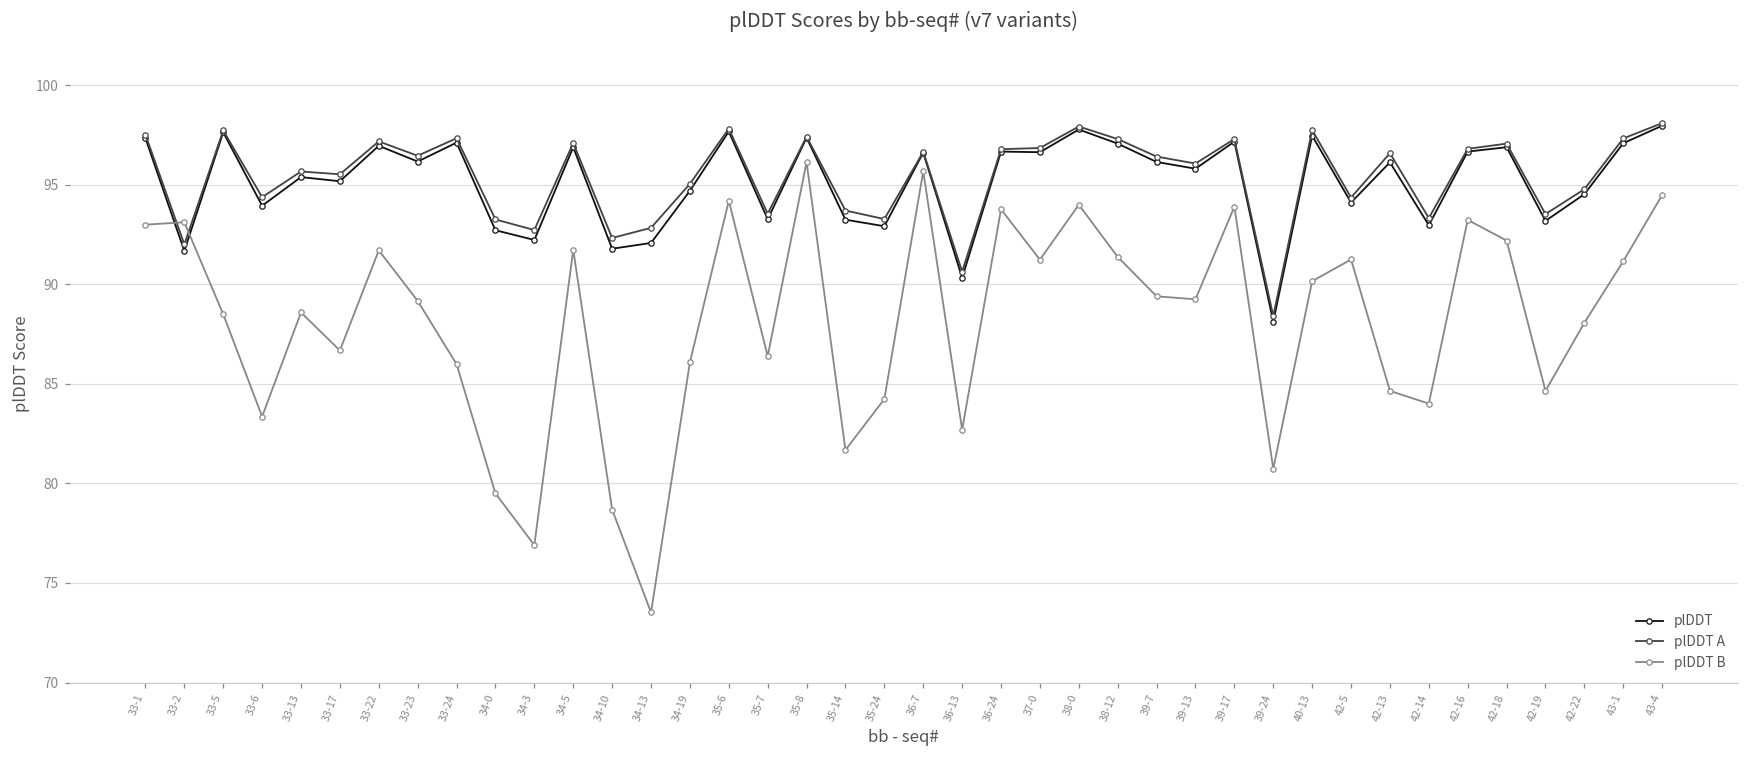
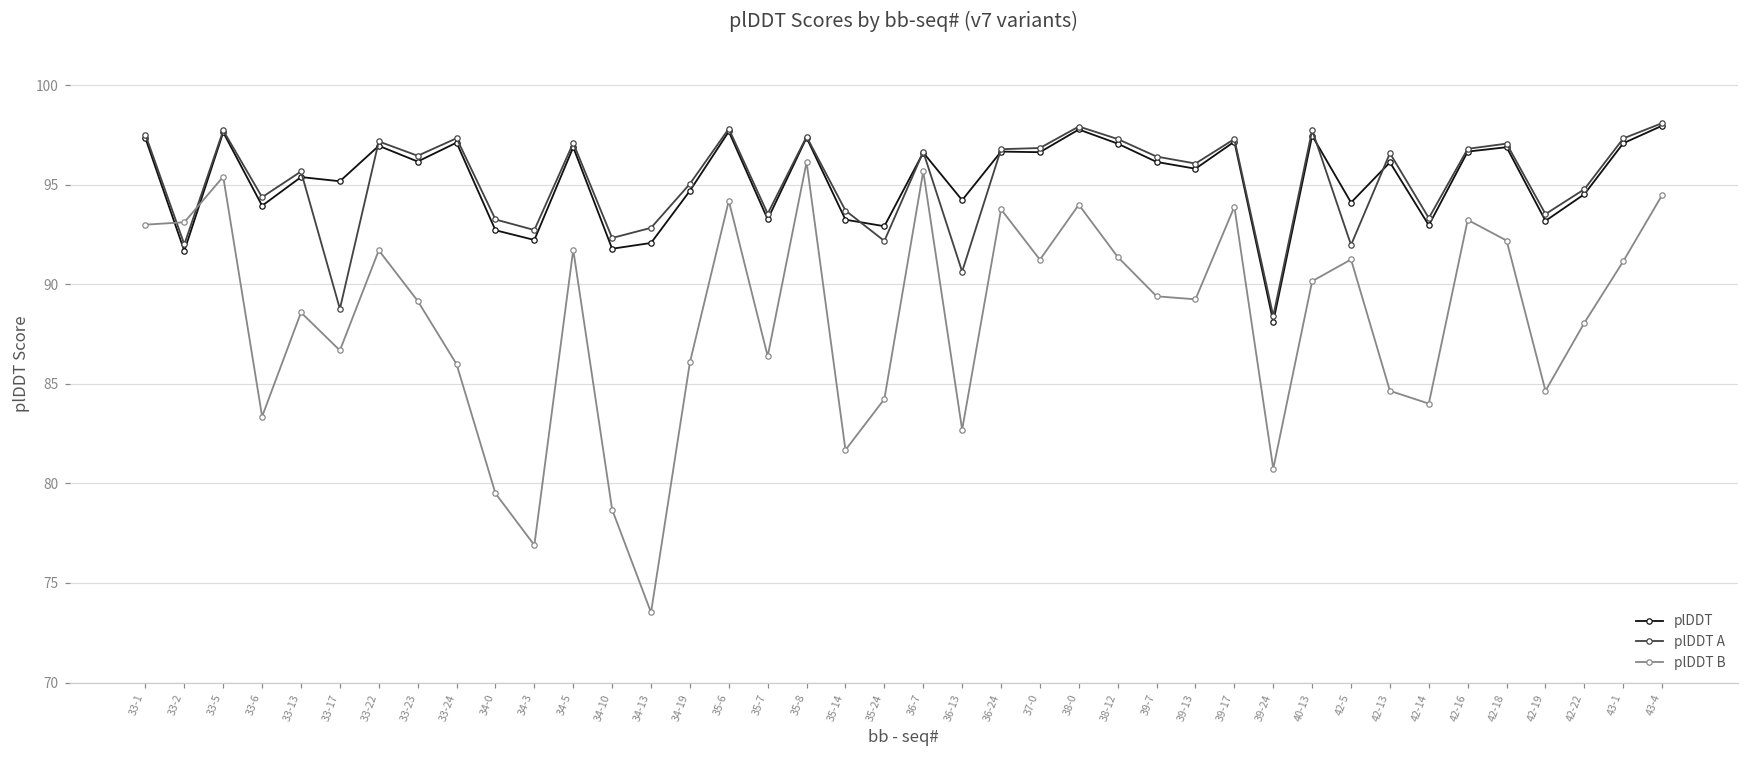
  {
    "plDDT": {
      "33-1": 97.3,
      "33-2": 91.7,
      "33-6": 94.0,
      "33-13": 95.4,
      "33-17": 95.2,
      "33-22": 97.0,
      "33-23": 96.2,
      "33-24": 97.1,
      "34-0": 92.7,
      "34-3": 92.2,
      "34-5": 96.9,
      "34-10": 91.8,
      "34-13": 92.1,
      "34-19": 94.7,
      "35-7": 93.3,
      "35-14": 93.3,
      "35-24": 92.9,
-     "36-13": 90.3,
+     "36-13": 94.2,
      "37-0": 96.6,
      "38-0": 97.8,
      "38-12": 97.1,
      "39-7": 96.2,
      "39-13": 95.8,
      "39-24": 88.1,
      "40-13": 97.5,
      "42-5": 94.1,
      "42-13": 96.1,
      "42-14": 93.0,
      "42-18": 96.9,
      "42-19": 93.2,
      "42-22": 94.5,
      "43-1": 97.1
    },
    "plDDT A": {
      "33-1": 97.5,
      "33-2": 92.0,
      "33-6": 94.4,
      "33-13": 95.7,
-     "33-17": 95.5,
+     "33-17": 88.8,
      "33-22": 97.2,
      "33-23": 96.5,
      "33-24": 97.3,
      "34-0": 93.3,
      "34-3": 92.7,
      "34-5": 97.1,
      "34-10": 92.3,
      "34-13": 92.8,
      "34-19": 95.1,
      "35-7": 93.6,
      "35-14": 93.7,
-     "35-24": 93.3,
+     "35-24": 92.2,
      "36-13": 90.6,
      "37-0": 96.9,
      "38-0": 97.9,
      "38-12": 97.3,
      "39-7": 96.4,
      "39-13": 96.1,
      "39-24": 88.4,
      "40-13": 97.8,
-     "42-5": 94.4,
+     "42-5": 92.0,
      "42-13": 96.6,
      "42-14": 93.3,
      "42-18": 97.1,
      "42-19": 93.5,
      "42-22": 94.8,
      "43-1": 97.3
    },
    "plDDT B": {
      "33-1": 93.0,
      "33-2": 93.1,
-     "33-5": 88.5,
+     "33-5": 95.4,
      "33-6": 83.4,
      "33-13": 88.6,
      "33-17": 86.7,
      "33-22": 91.7,
      "33-23": 89.2,
      "33-24": 86.0,
      "34-0": 79.5,
      "34-3": 76.9,
      "34-5": 91.7,
      "34-10": 78.7,
      "34-13": 73.5,
      "34-19": 86.1,
      "35-6": 94.2,
      "35-7": 86.4,
      "35-8": 96.1,
      "35-14": 81.7,
      "35-24": 84.2,
      "36-7": 95.7,
      "36-13": 82.7,
      "36-24": 93.8,
      "37-0": 91.2,
      "38-0": 94.0,
      "38-12": 91.4,
      "39-7": 89.4,
      "39-13": 89.3,
      "39-17": 93.9,
      "39-24": 80.7,
      "40-13": 90.2,
      "42-5": 91.3,
      "42-13": 84.7,
      "42-14": 84.0,
      "42-16": 93.2,
      "42-18": 92.2,
      "42-19": 84.7,
      "42-22": 88.1,
      "43-1": 91.2,
      "43-4": 94.5
    }
  }
